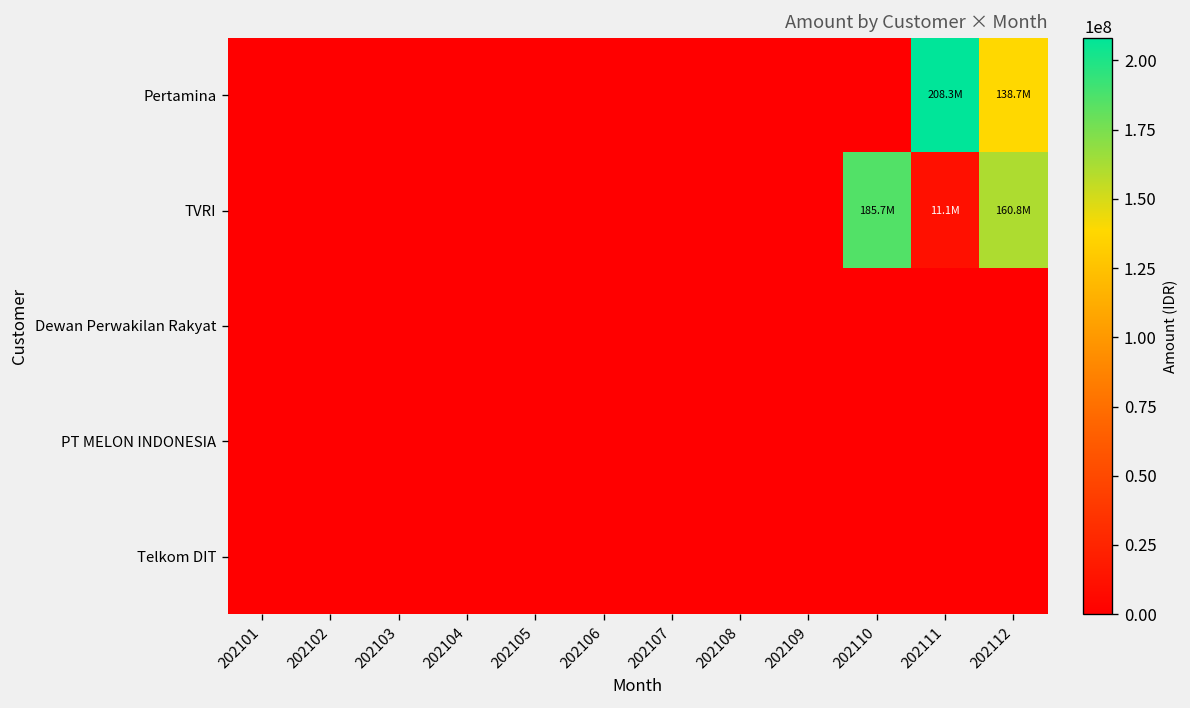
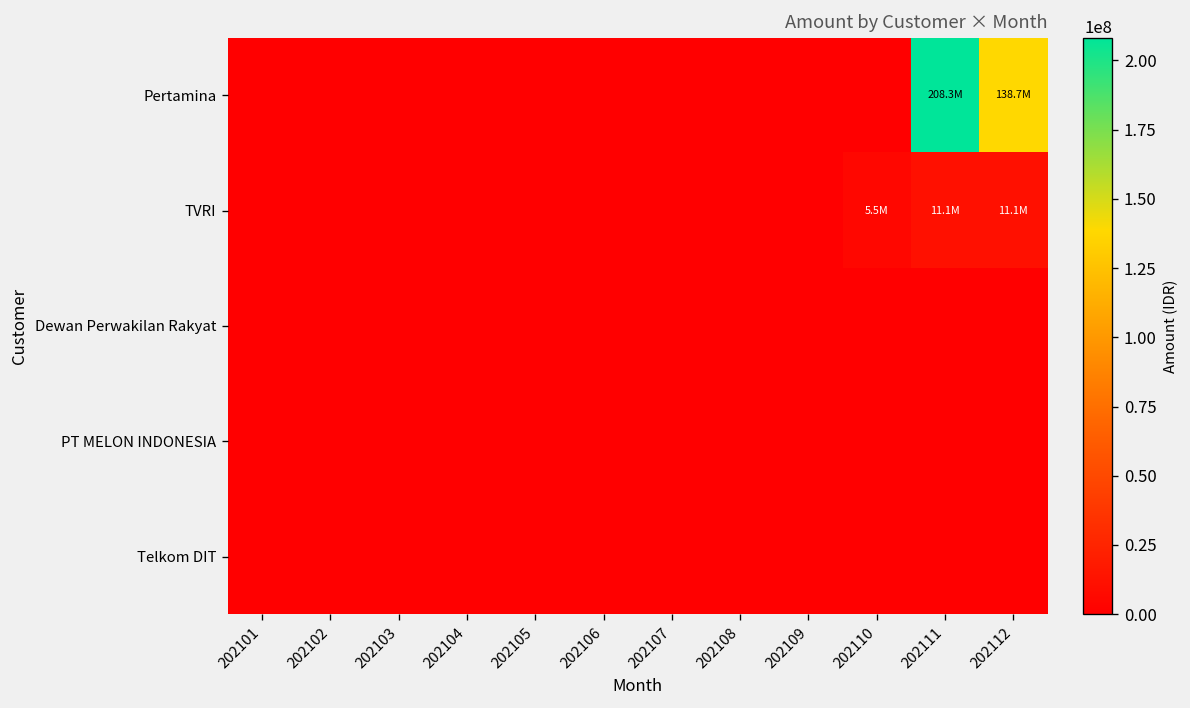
  {
    "Pertamina": {
      "202111": "208.3M",
      "202112": "138.7M"
    },
    "TVRI": {
-     "202110": "185.7M",
+     "202110": "5.5M",
      "202111": "11.1M",
-     "202112": "160.8M"
+     "202112": "11.1M"
    }
  }
